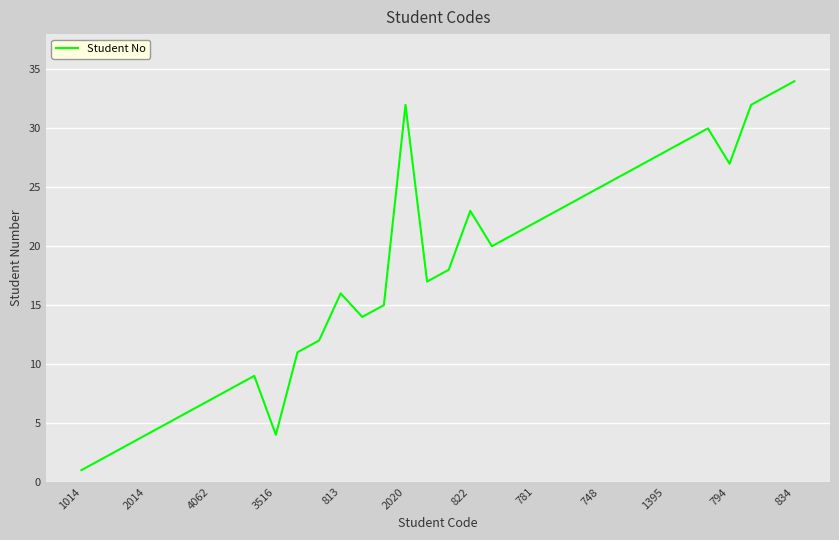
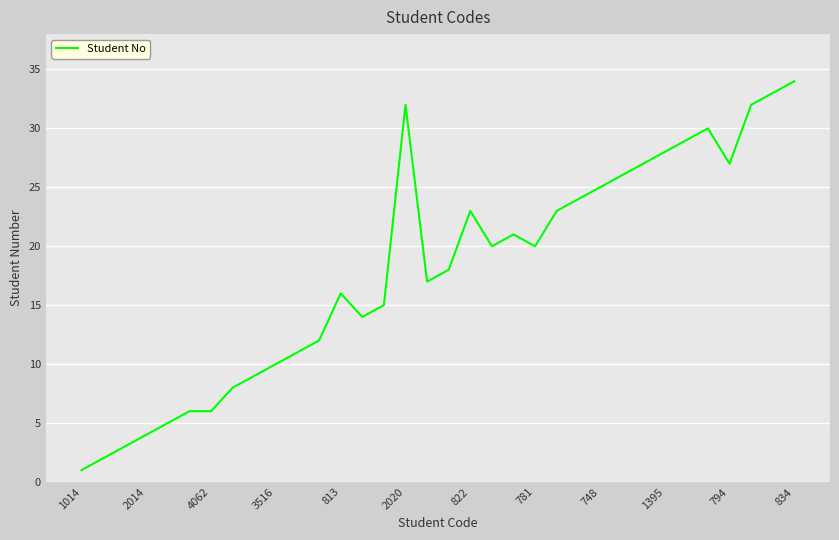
  {
    "1014": 1,
    "2014": 4,
-   "4062": 7,
-   "3516": 4,
+   "4062": 6,
+   "3516": 10,
    "813": 16,
    "2020": 32,
    "822": 23,
-   "781": 22,
+   "781": 20,
    "748": 25,
    "1395": 28,
    "794": 27,
    "834": 34
  }
